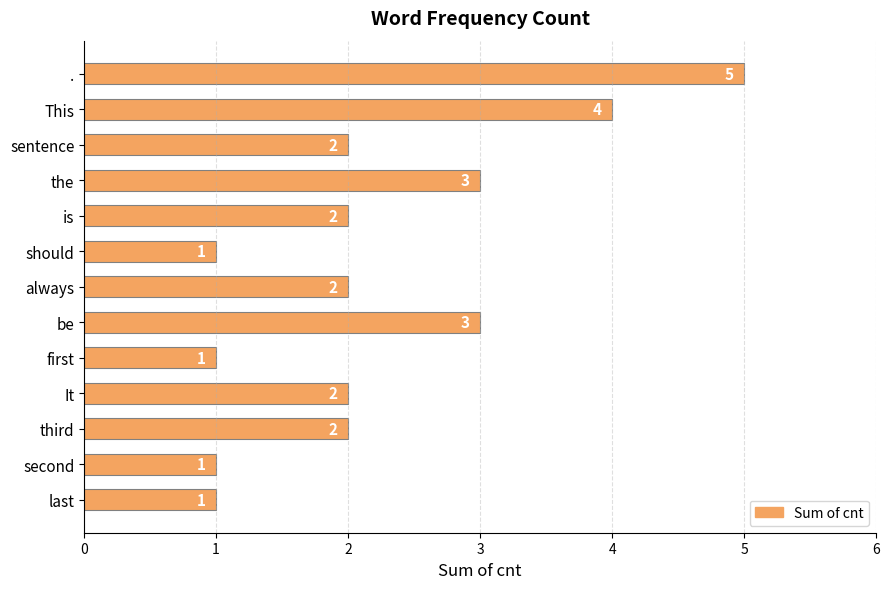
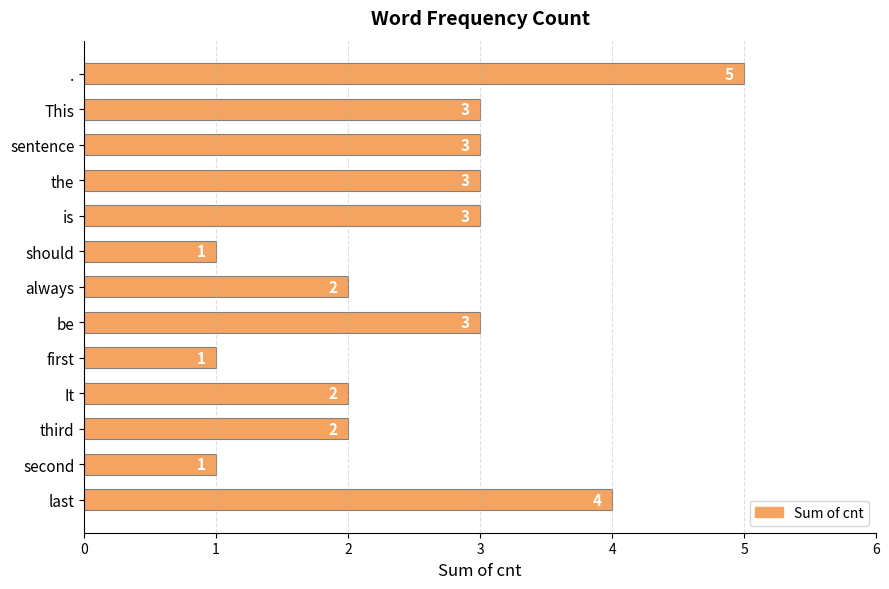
  {
    ".": 5,
-   "This": 4,
-   "sentence": 2,
+   "This": 3,
+   "sentence": 3,
    "the": 3,
-   "is": 2,
+   "is": 3,
    "should": 1,
    "always": 2,
    "be": 3,
    "first": 1,
    "It": 2,
    "third": 2,
    "second": 1,
-   "last": 1
+   "last": 4
  }
